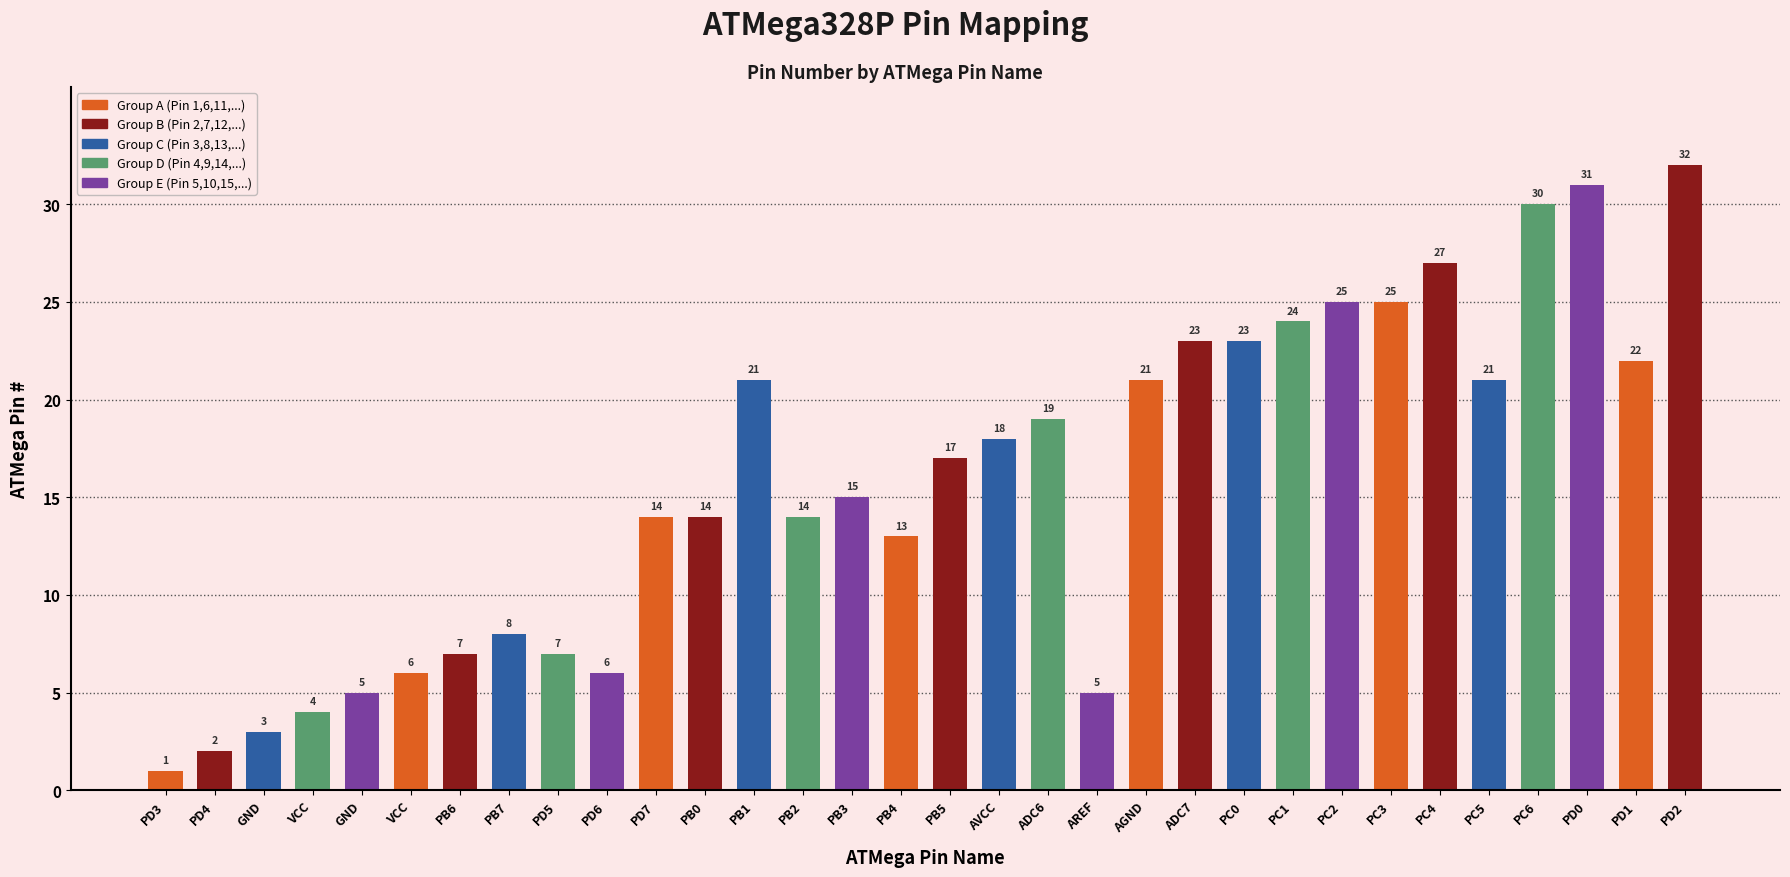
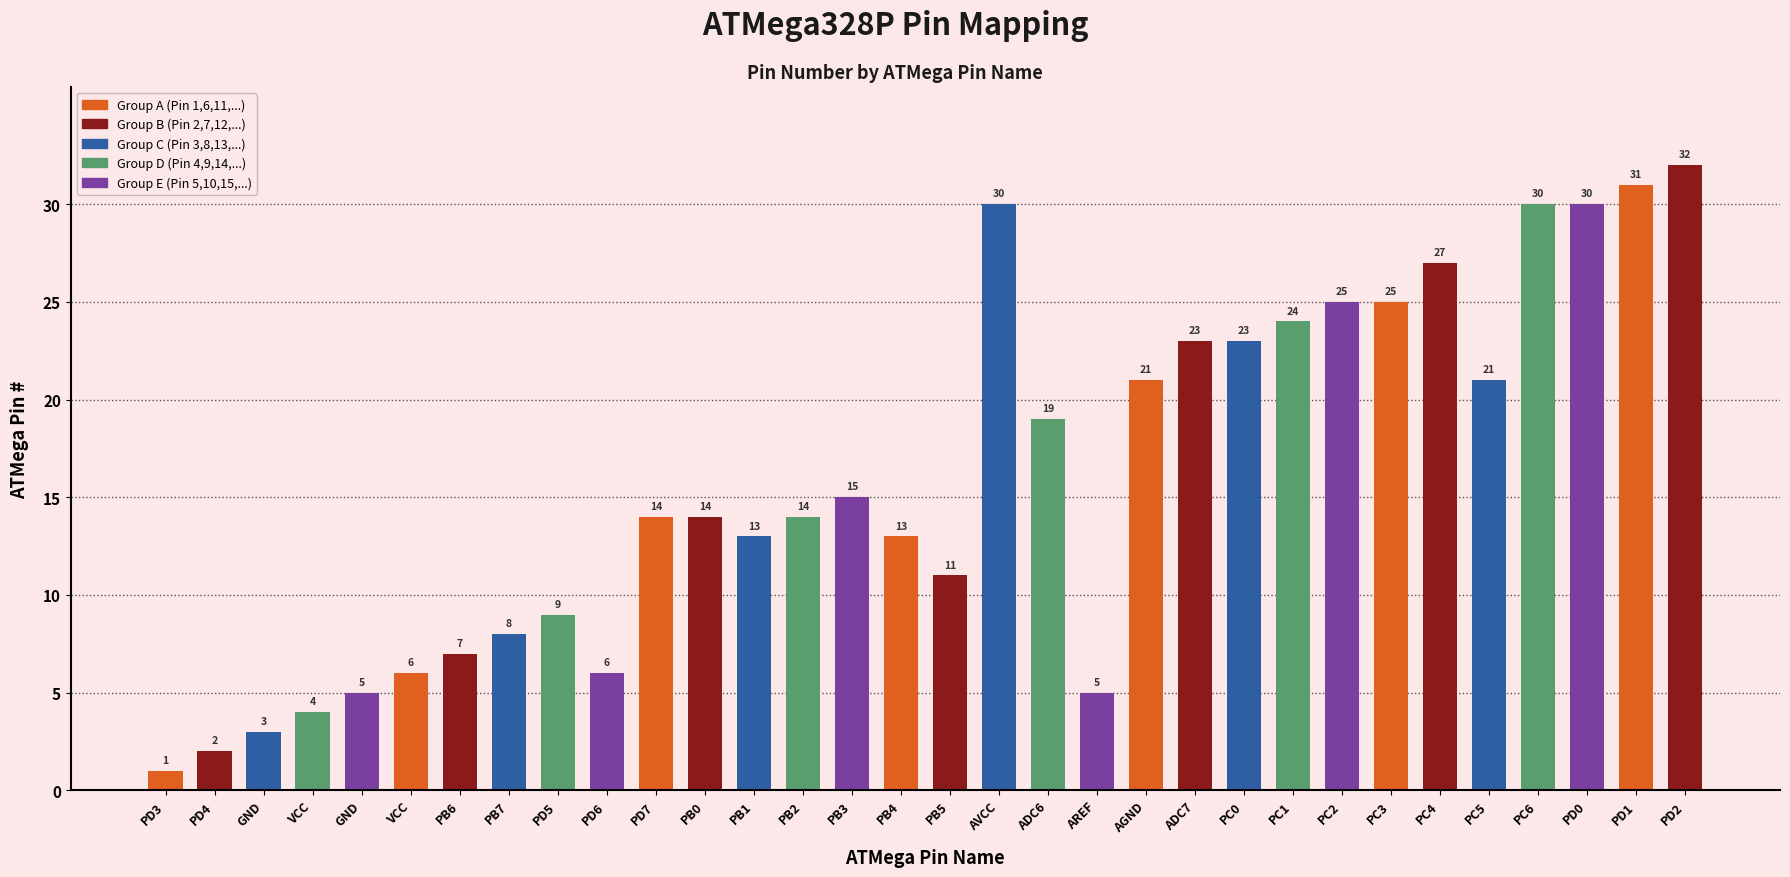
  {
    "PD3": 1,
    "PD4": 2,
    "PB6": 7,
    "PB7": 8,
-   "PD5": 7,
+   "PD5": 9,
    "PD6": 6,
    "PD7": 14,
    "PB0": 14,
-   "PB1": 21,
+   "PB1": 13,
    "PB2": 14,
    "PB3": 15,
    "PB4": 13,
-   "PB5": 17,
-   "AVCC": 18,
+   "PB5": 11,
+   "AVCC": 30,
    "ADC6": 19,
    "AREF": 5,
    "AGND": 21,
    "ADC7": 23,
    "PC0": 23,
    "PC1": 24,
    "PC2": 25,
    "PC3": 25,
    "PC4": 27,
    "PC5": 21,
    "PC6": 30,
-   "PD0": 31,
-   "PD1": 22,
+   "PD0": 30,
+   "PD1": 31,
    "PD2": 32
  }
